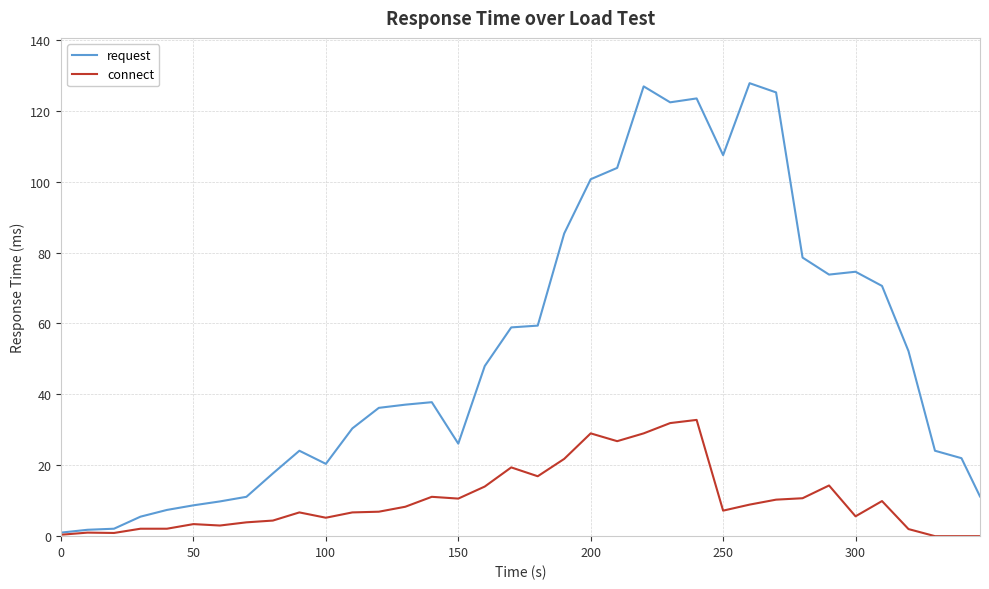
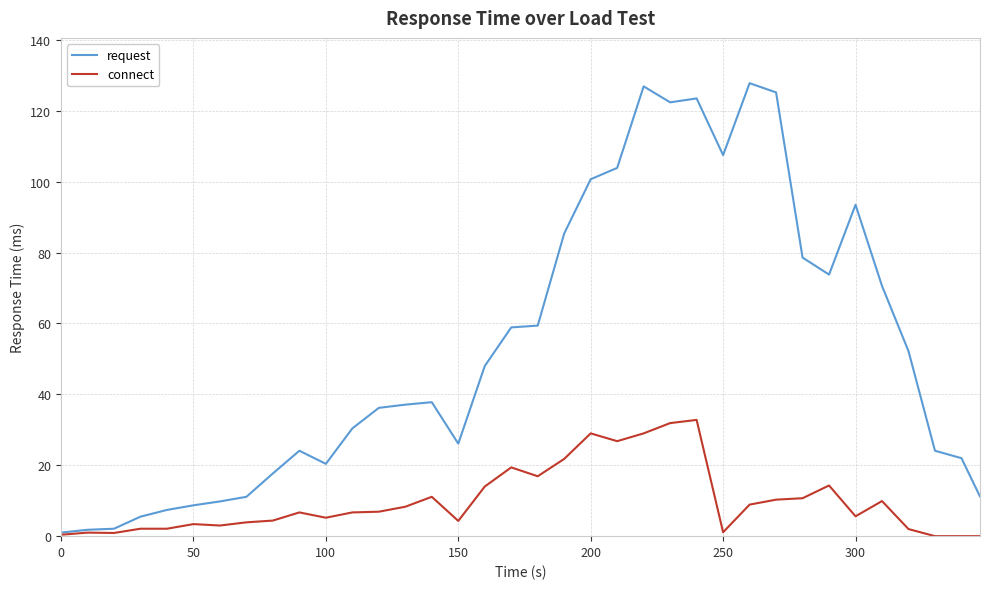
  {
    "request": {
      "50": 9,
      "100": 20,
      "150": 26,
      "200": 101,
      "250": 108,
-     "300": 75
+     "300": 94
    },
    "connect": {
      "50": 3,
      "100": 5,
-     "150": 11,
+     "150": 4,
      "200": 29,
-     "250": 7,
+     "250": 1,
      "300": 6
    }
  }
